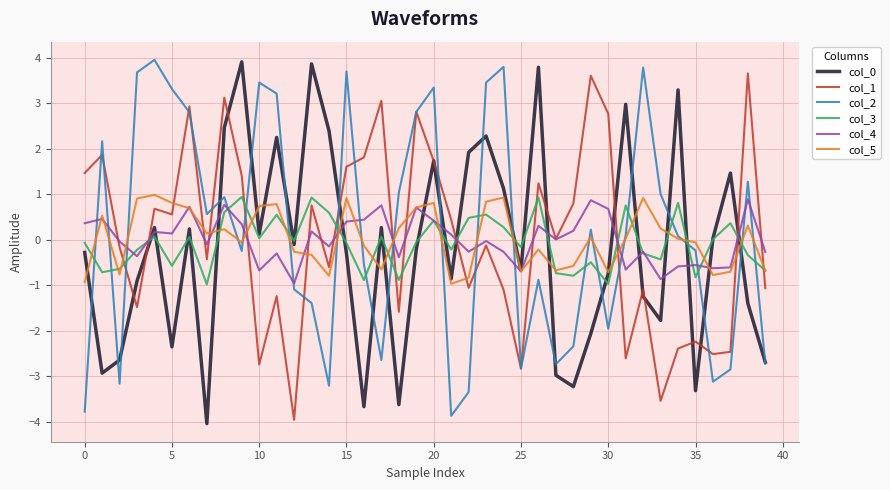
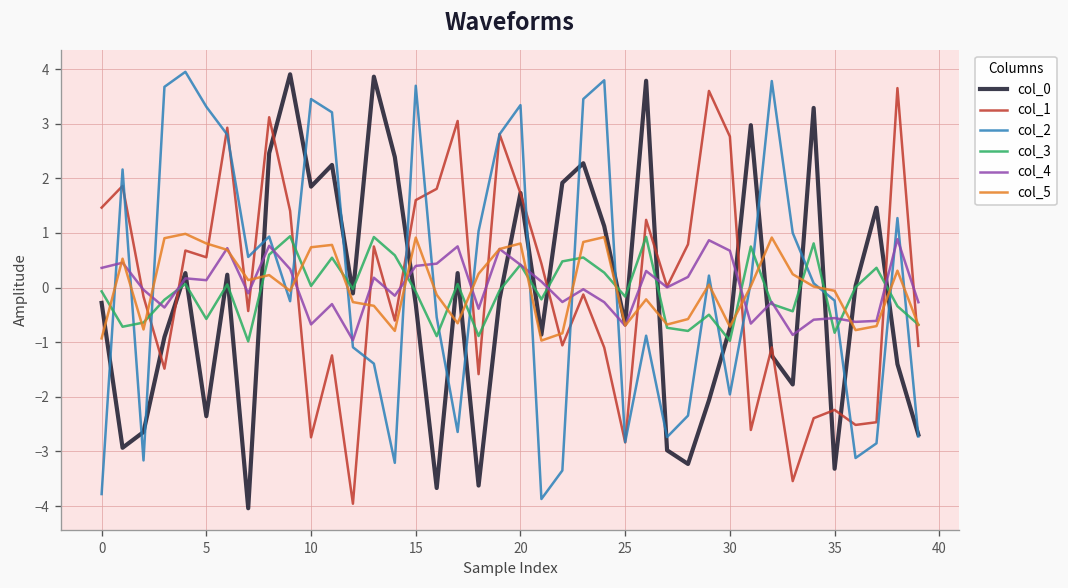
  {
    "col_0": {
      "0": -0.3,
      "5": -2.4,
-     "10": 0.1,
+     "10": 1.8,
      "15": -0.3,
      "35": -3.3
    },
    "col_1": {
      "0": 1.5,
      "5": 0.6,
      "10": -2.7,
      "15": 1.6,
      "30": 2.8,
      "35": -2.2
    },
    "col_2": {
      "0": -3.8,
      "5": 3.3,
      "10": 3.5,
      "15": 3.7,
      "20": 3.3,
      "30": -2.0,
      "35": -0.2
    },
    "col_3": {
      "0": -0.1,
      "5": -0.6,
      "10": 0.0,
      "15": -0.1,
      "25": -0.2,
      "30": -1.0,
      "35": -0.8
    },
    "col_4": {
      "0": 0.4,
      "5": 0.1,
      "10": -0.7,
      "15": 0.4,
      "30": 0.7,
      "35": -0.6
    },
    "col_5": {
      "0": -0.9,
      "5": 0.8,
      "10": 0.7,
      "15": 0.9,
      "20": 0.8,
      "35": -0.1
    }
  }
